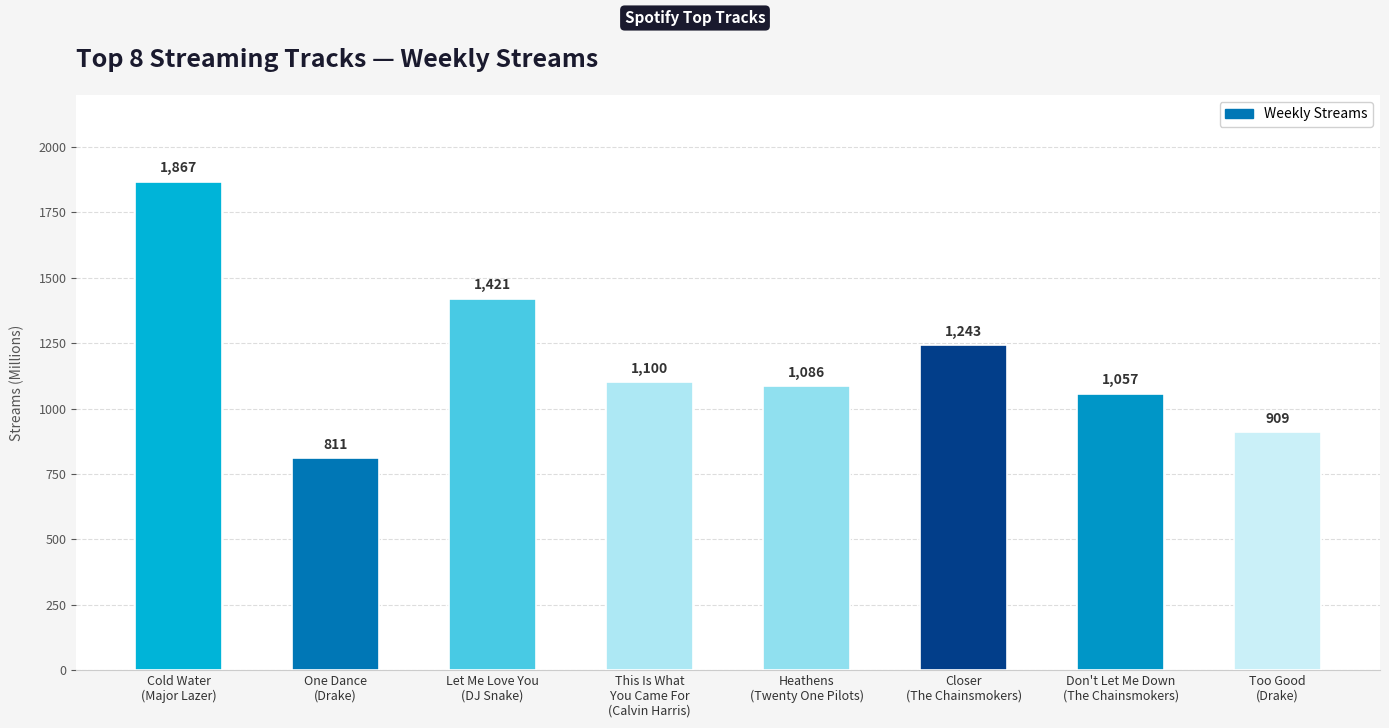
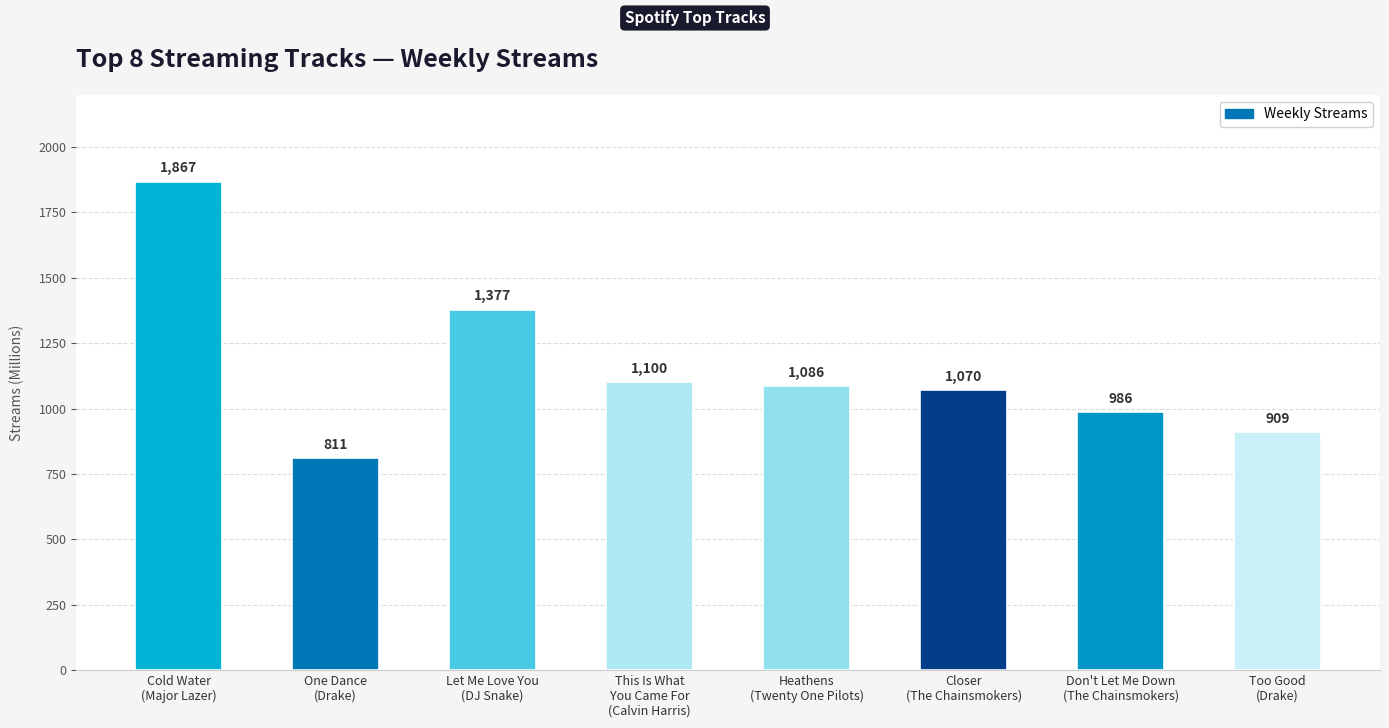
  {
    "Cold Water (Major Lazer)": "1,867",
    "One Dance (Drake)": "811",
-   "Let Me Love You (DJ Snake)": "1,421",
+   "Let Me Love You (DJ Snake)": "1,377",
    "This Is What You Came For (Calvin Harris)": "1,100",
    "Heathens (Twenty One Pilots)": "1,086",
-   "Closer (The Chainsmokers)": "1,243",
-   "Don't Let Me Down (The Chainsmokers)": "1,057",
+   "Closer (The Chainsmokers)": "1,070",
+   "Don't Let Me Down (The Chainsmokers)": "986",
    "Too Good (Drake)": "909"
  }
